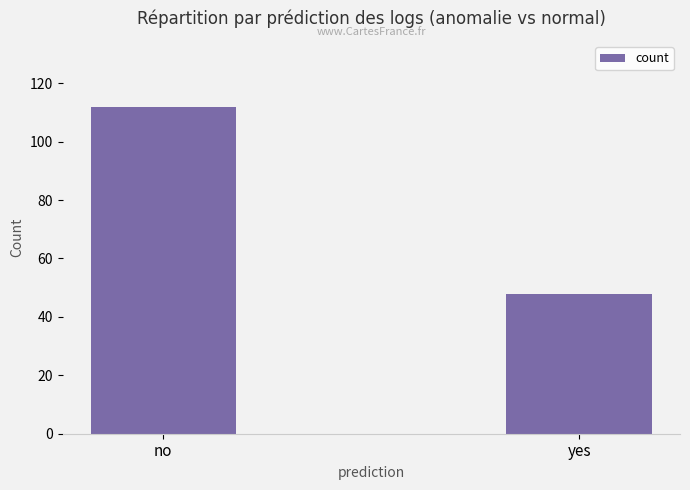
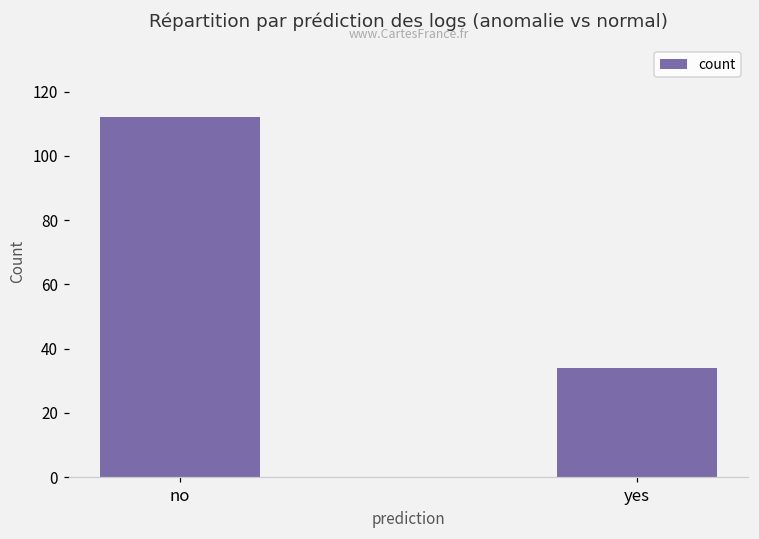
  {
    "no": 112,
-   "yes": 48
+   "yes": 34
  }
